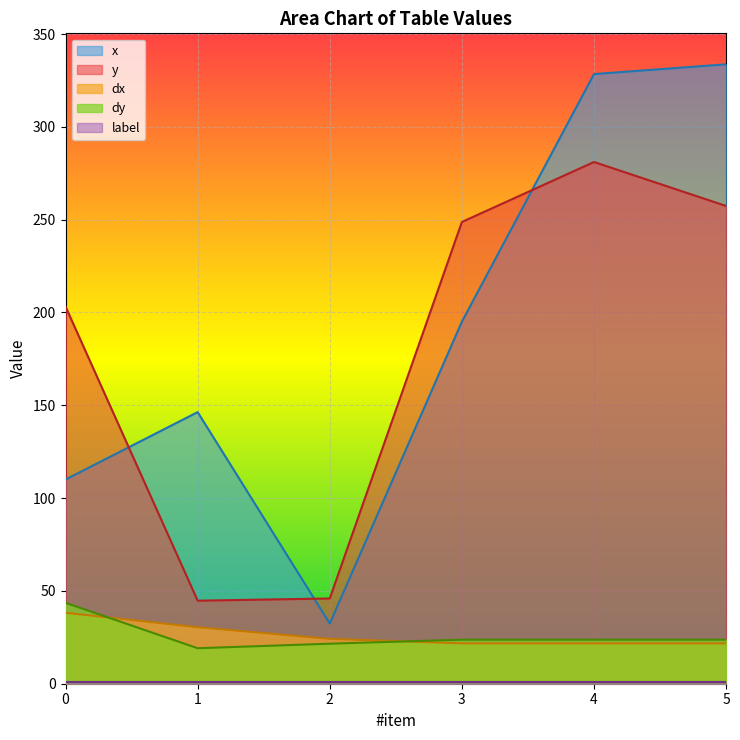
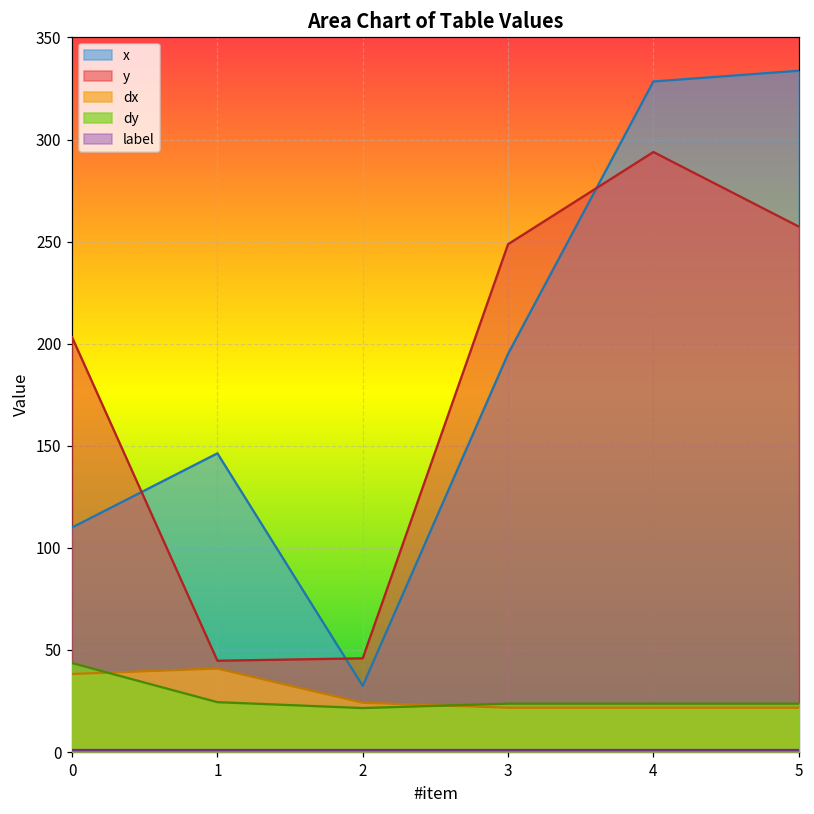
  {
    "x": {
      "0": 110,
      "1": 146,
      "2": 32,
      "3": 195,
      "4": 328,
      "5": 334
    },
    "y": {
      "0": 203,
      "1": 45,
      "2": 46,
      "3": 249,
-     "4": 281,
+     "4": 294,
      "5": 257
    },
    "dx": {
      "0": 38,
-     "1": 30,
+     "1": 41,
      "2": 24,
      "3": 22,
      "4": 22,
      "5": 22
    },
    "dy": {
      "0": 44,
-     "1": 19,
+     "1": 24,
      "2": 22,
      "3": 24,
      "4": 24,
      "5": 24
    },
    "label": {
      "0": 1,
      "1": 1,
      "2": 1,
      "3": 1,
      "4": 1,
      "5": 1
    }
  }
